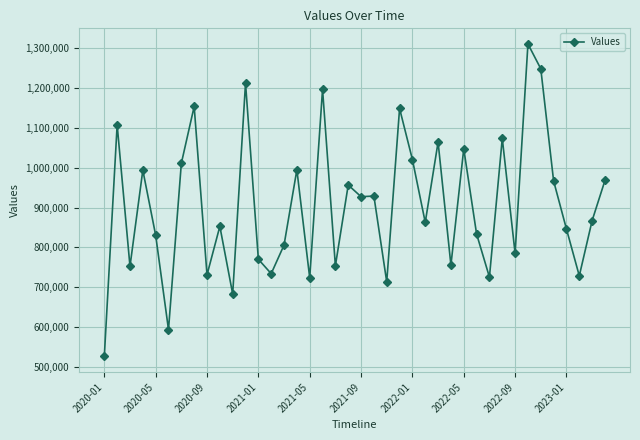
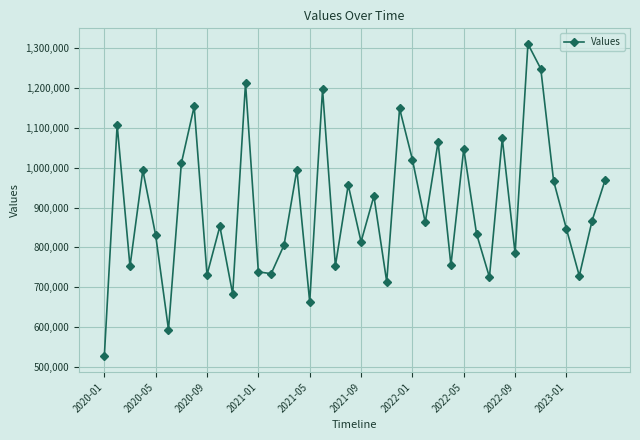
  {
    "2020-01": "530,000",
    "2020-05": "830,000",
    "2020-09": "730,000",
-   "2021-01": "770,000",
-   "2021-05": "720,000",
-   "2021-09": "930,000",
+   "2021-01": "740,000",
+   "2021-05": "660,000",
+   "2021-09": "810,000",
    "2022-01": "1,020,000",
    "2022-05": "1,050,000",
    "2022-09": "790,000",
    "2023-01": "850,000"
  }
